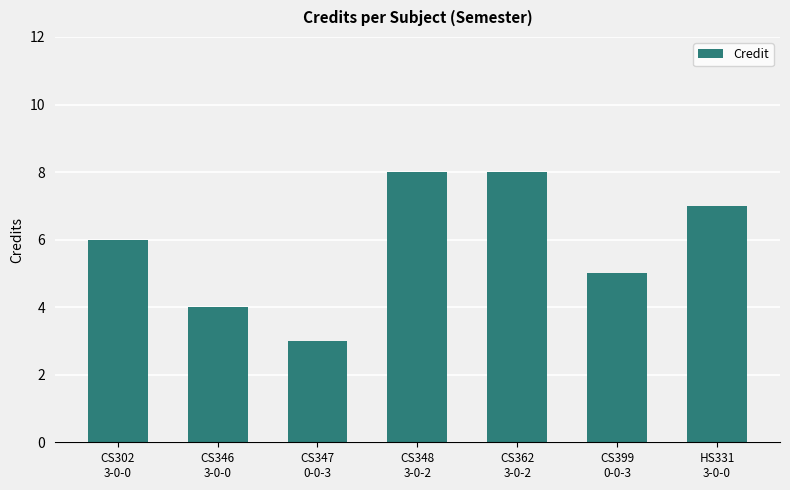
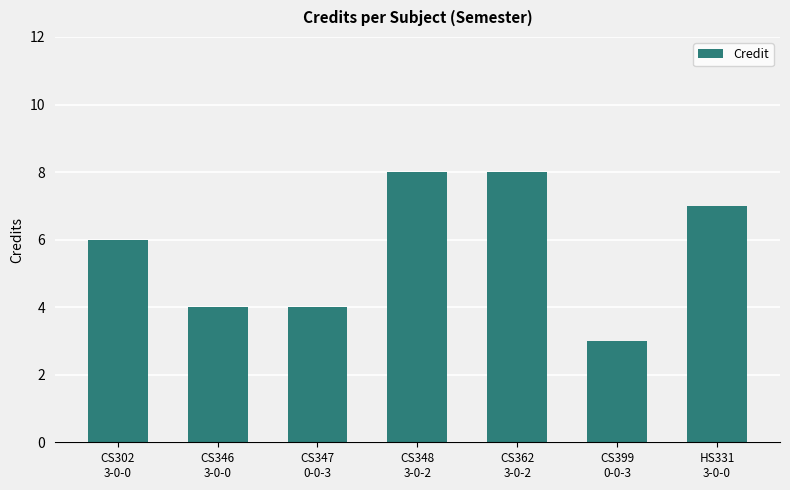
  {
    "CS302 3-0-0": 6,
    "CS346 3-0-0": 4,
-   "CS347 0-0-3": 3,
+   "CS347 0-0-3": 4,
    "CS348 3-0-2": 8,
    "CS362 3-0-2": 8,
-   "CS399 0-0-3": 5,
+   "CS399 0-0-3": 3,
    "HS331 3-0-0": 7
  }
